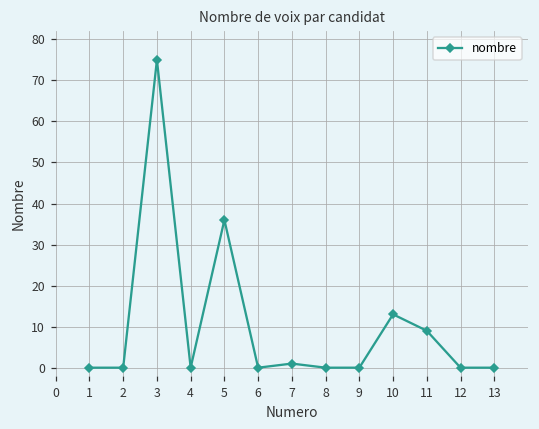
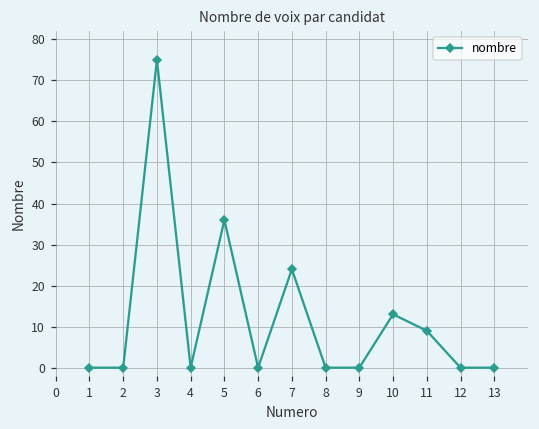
  {
    "1": 0,
    "2": 0,
    "3": 75,
    "4": 0,
    "5": 36,
    "6": 0,
-   "7": 1,
+   "7": 24,
    "8": 0,
    "9": 0,
    "10": 13,
    "11": 9,
    "12": 0,
    "13": 0
  }
